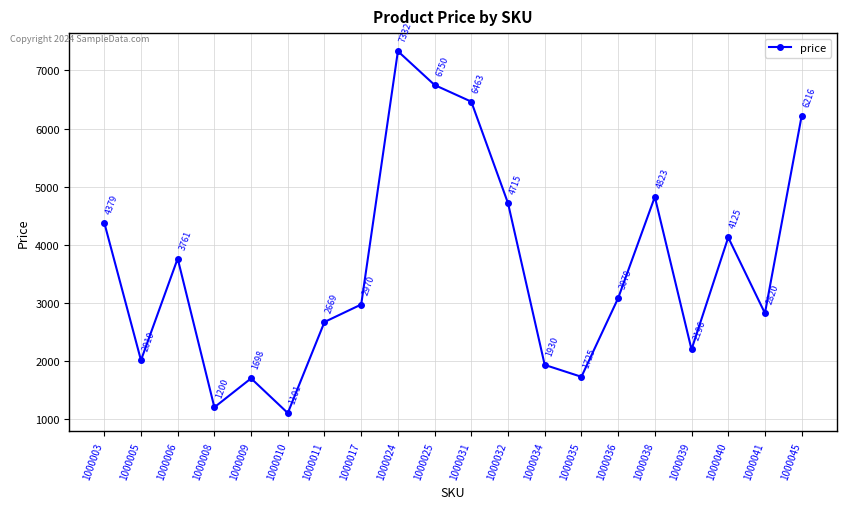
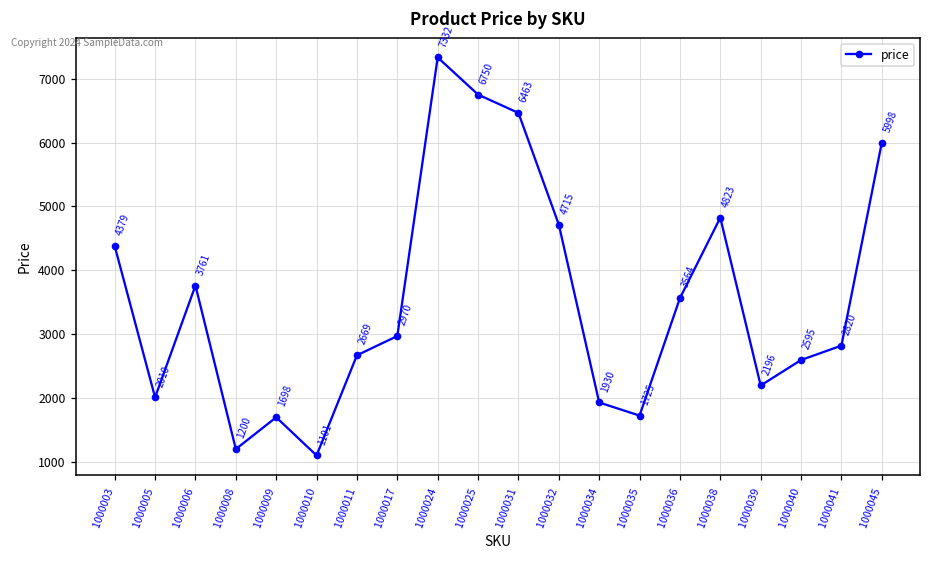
  {
    "1000003": 4379,
    "1000005": 2010,
    "1000006": 3761,
    "1000008": 1200,
    "1000009": 1698,
    "1000010": 1101,
    "1000011": 2669,
    "1000017": 2970,
    "1000024": 7332,
    "1000025": 6750,
    "1000031": 6463,
    "1000032": 4715,
    "1000034": 1930,
    "1000035": 1725,
-   "1000036": 3078,
+   "1000036": 3564,
    "1000038": 4823,
    "1000039": 2196,
-   "1000040": 4125,
+   "1000040": 2595,
    "1000041": 2820,
-   "1000045": 6216
+   "1000045": 5998
  }
